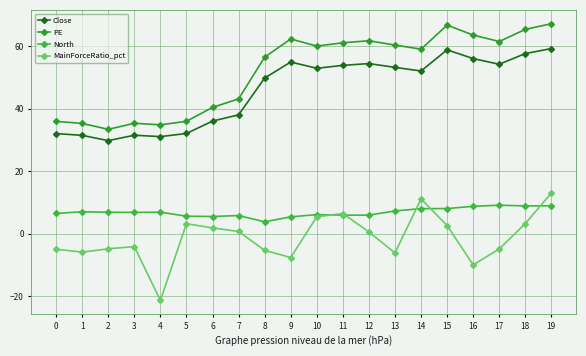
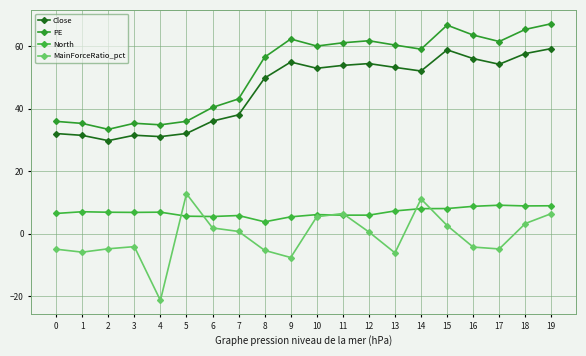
  {
    "MainForceRatio_pct": {
      "0": -5,
      "1": -6,
      "2": -5,
      "3": -4,
      "4": -21,
-     "5": 3,
+     "5": 13,
      "6": 2,
      "7": 1,
      "8": -5,
      "9": -8,
      "12": 0,
      "13": -6,
      "14": 11,
      "15": 3,
-     "16": -10,
+     "16": -4,
      "17": -5,
      "18": 3,
-     "19": 13
+     "19": 6
    }
  }
